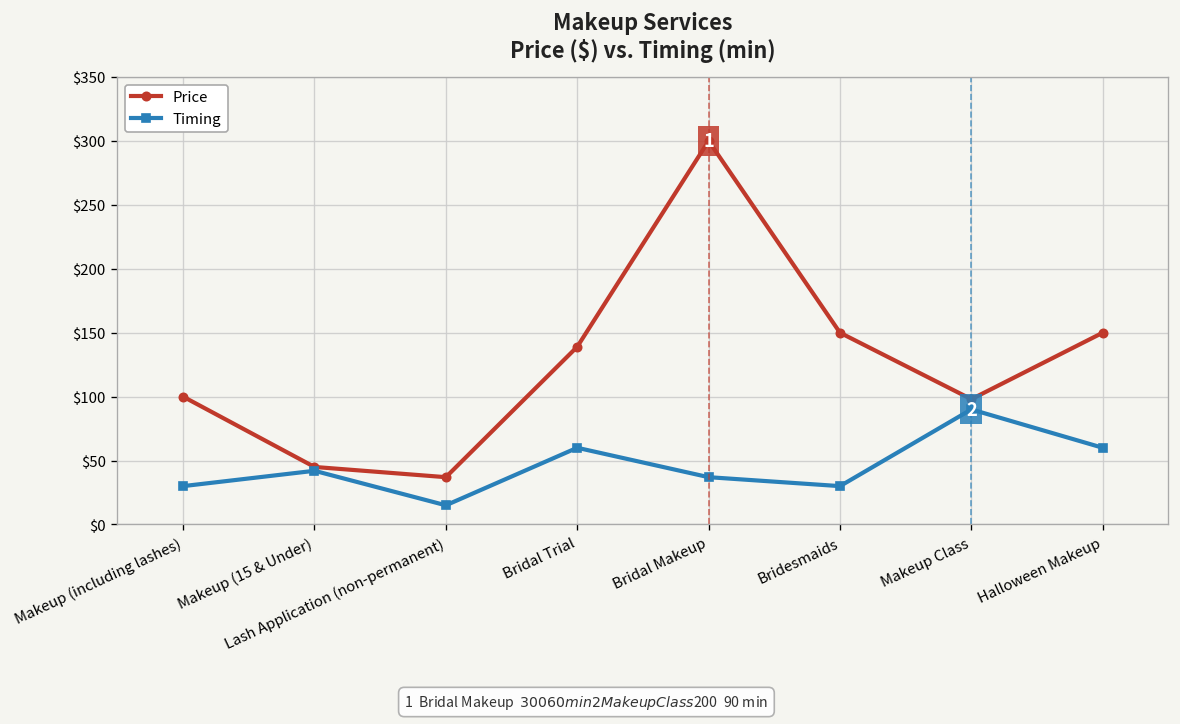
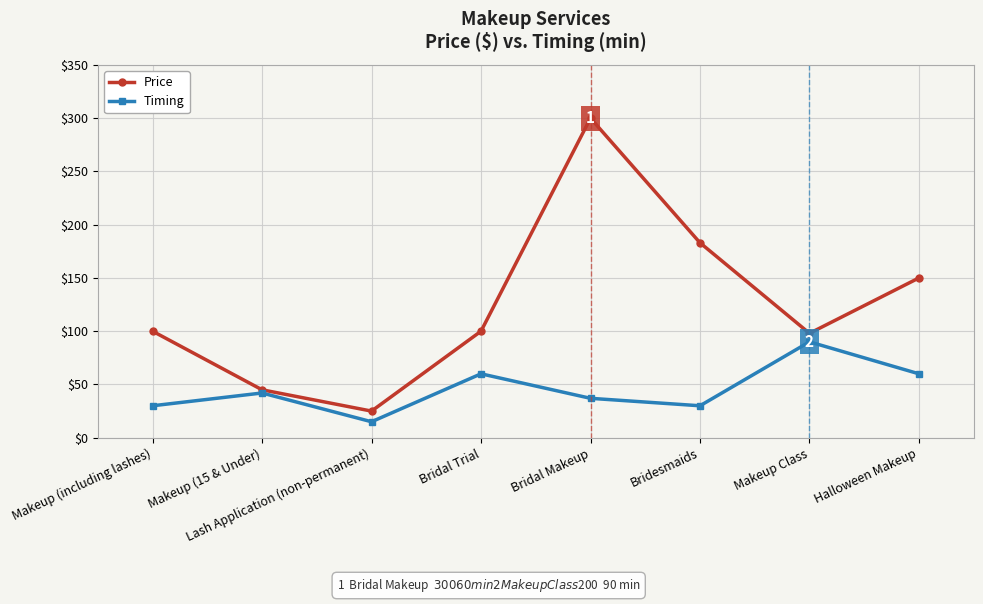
  {
    "Price": {
      "Makeup (including lashes)": "$100",
      "Makeup (15 & Under)": "$45",
-     "Lash Application (non-permanent)": "$37",
-     "Bridal Trial": "$139",
-     "Bridesmaids": "$150",
+     "Lash Application (non-permanent)": "$25",
+     "Bridal Trial": "$100",
+     "Bridesmaids": "$183",
      "Halloween Makeup": "$150"
    },
    "Timing": {
      "Makeup (including lashes)": "$30",
      "Makeup (15 & Under)": "$42",
      "Lash Application (non-permanent)": "$15",
      "Bridal Trial": "$60",
      "Bridal Makeup": "$37",
      "Bridesmaids": "$30",
      "Halloween Makeup": "$60"
    }
  }
